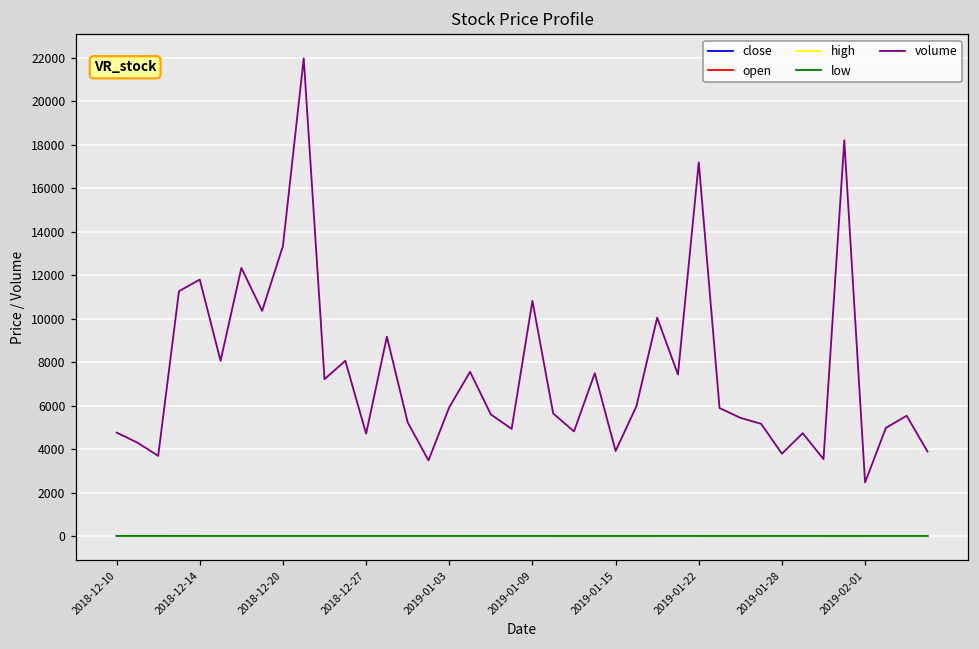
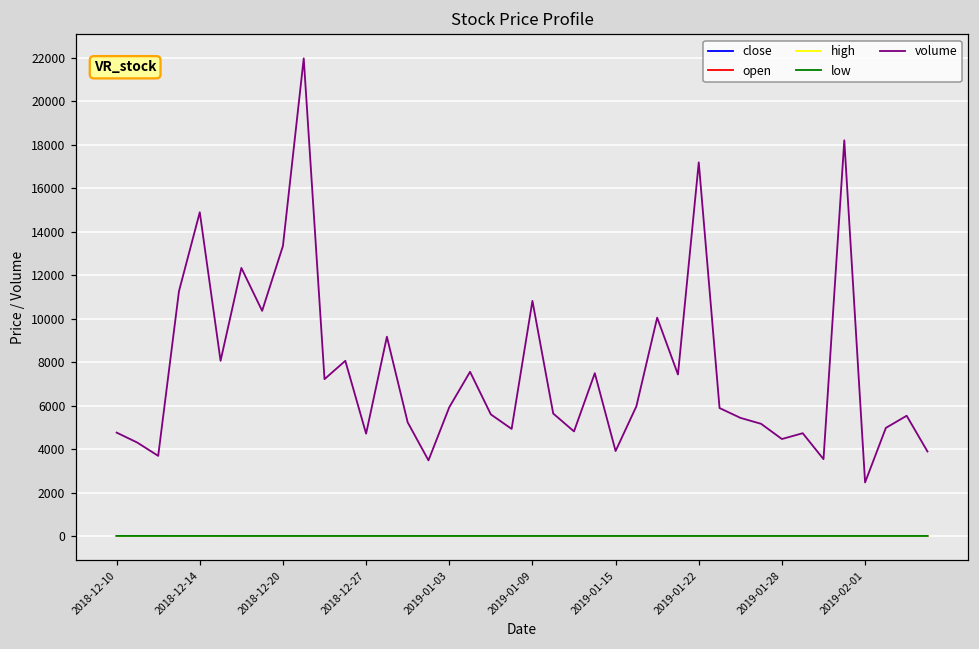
  {
    "low": {
      "2018-12-10": 0,
      "2018-12-14": 0,
      "2018-12-20": 0,
      "2018-12-27": 0,
      "2019-01-03": 0,
      "2019-01-09": 0,
      "2019-01-15": 0,
      "2019-01-22": 0,
      "2019-01-28": 0,
      "2019-02-01": 0
    },
    "volume": {
      "2018-12-10": 4800,
-     "2018-12-14": 11800,
+     "2018-12-14": 14900,
      "2018-12-20": 13300,
      "2018-12-27": 4700,
      "2019-01-03": 5900,
      "2019-01-09": 10800,
      "2019-01-15": 3900,
      "2019-01-22": 17200,
-     "2019-01-28": 3800,
+     "2019-01-28": 4500,
      "2019-02-01": 2500
    }
  }
